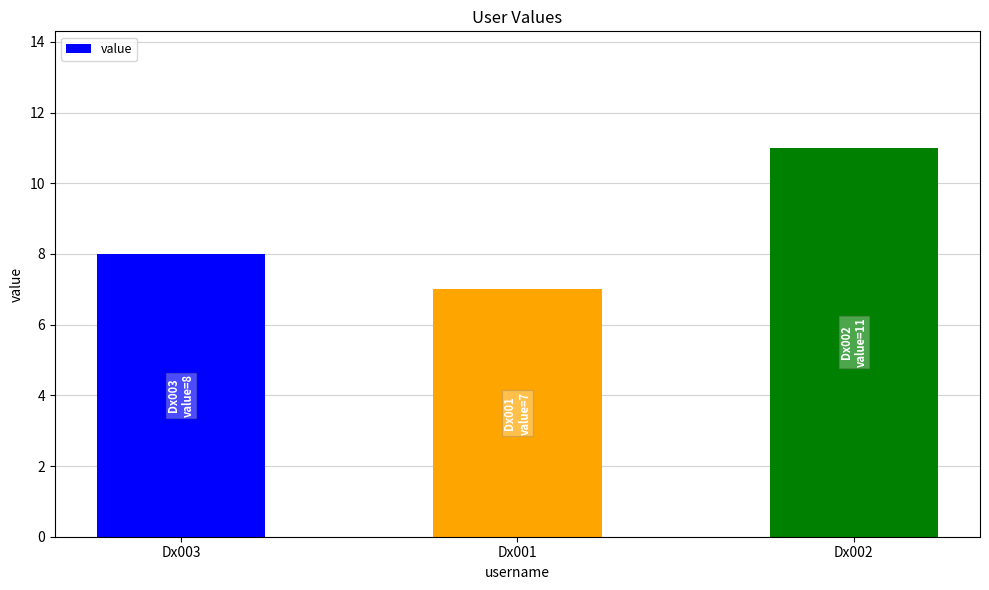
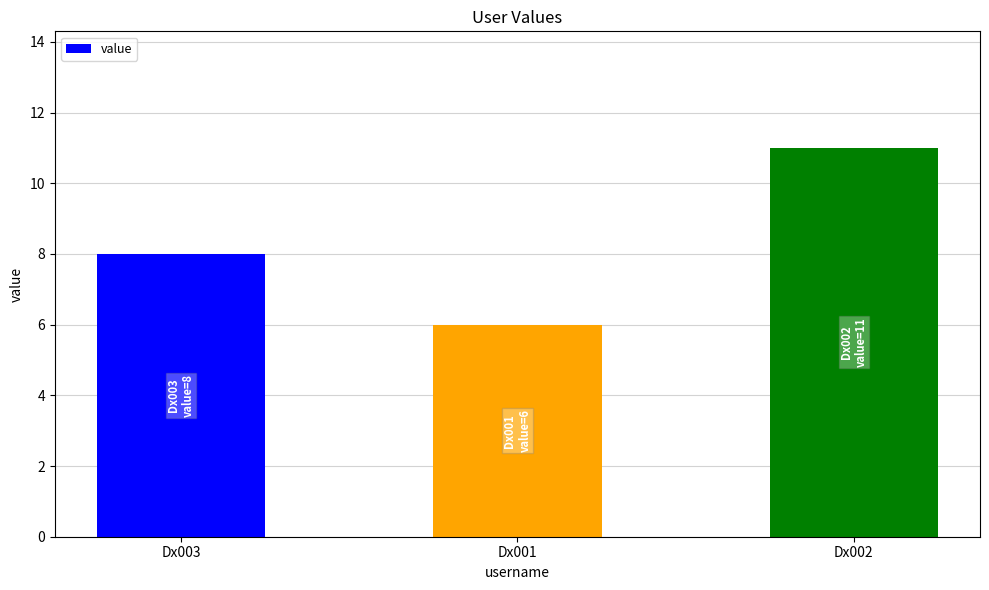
  {
-   "Dx001": 7
+   "Dx001": 6
  }
